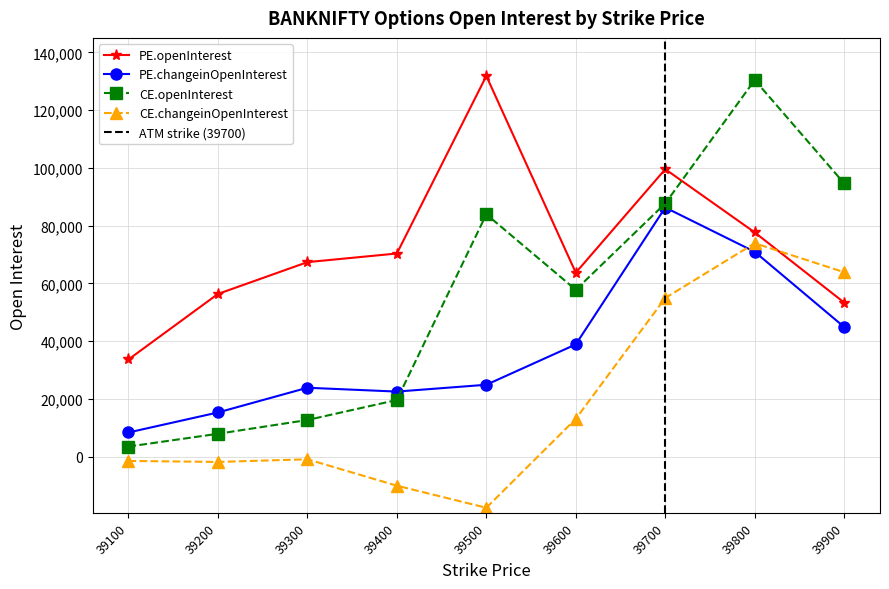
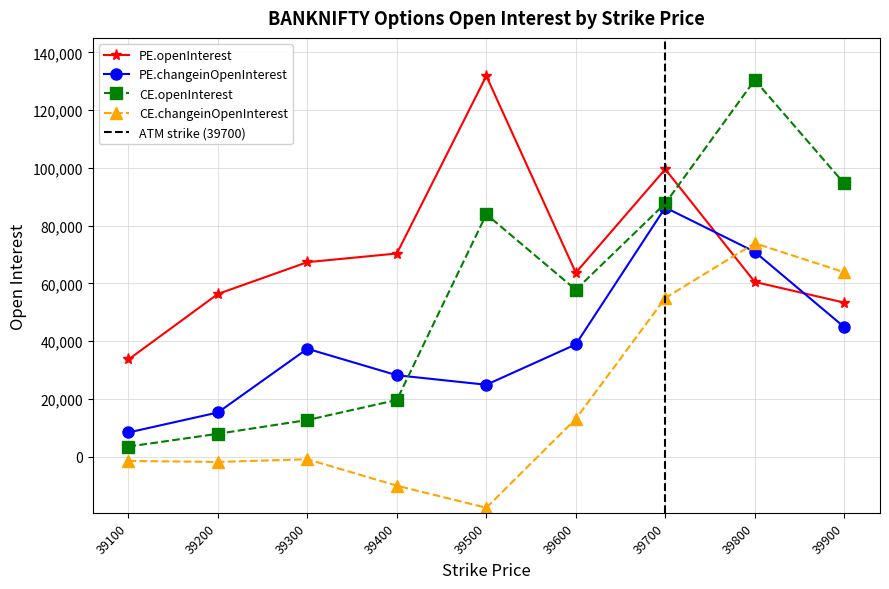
  {
    "PE.openInterest": {
      "39100": "34,000",
      "39200": "56,000",
      "39300": "67,000",
      "39400": "70,000",
      "39500": "132,000",
      "39600": "64,000",
      "39700": "100,000",
-     "39800": "78,000",
+     "39800": "61,000",
      "39900": "53,000"
    },
    "PE.changeinOpenInterest": {
      "39100": "8,000",
      "39200": "15,000",
-     "39300": "24,000",
-     "39400": "23,000",
+     "39300": "37,000",
+     "39400": "28,000",
      "39500": "25,000",
      "39600": "39,000",
      "39700": "86,000",
      "39800": "71,000",
      "39900": "45,000"
    },
    "CE.openInterest": {
      "39100": "4,000",
      "39200": "8,000",
      "39300": "13,000",
      "39400": "20,000",
      "39500": "84,000",
      "39600": "58,000",
      "39700": "88,000",
      "39800": "130,000",
      "39900": "95,000"
    },
    "CE.changeinOpenInterest": {
      "39100": "-1,000",
      "39200": "-2,000",
      "39300": "-1,000",
      "39400": "-10,000",
      "39500": "-18,000",
      "39600": "13,000",
      "39700": "55,000",
      "39800": "74,000",
      "39900": "64,000"
    }
  }
